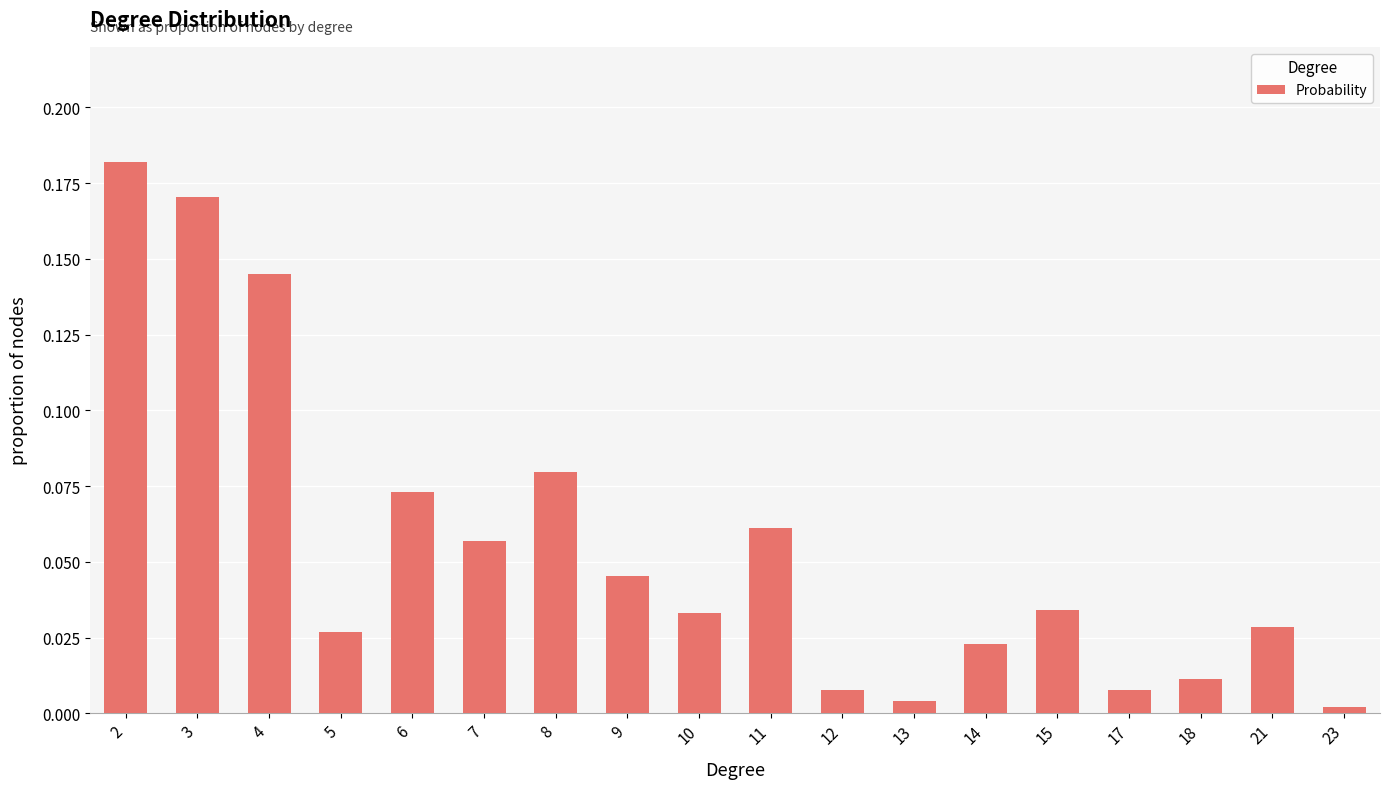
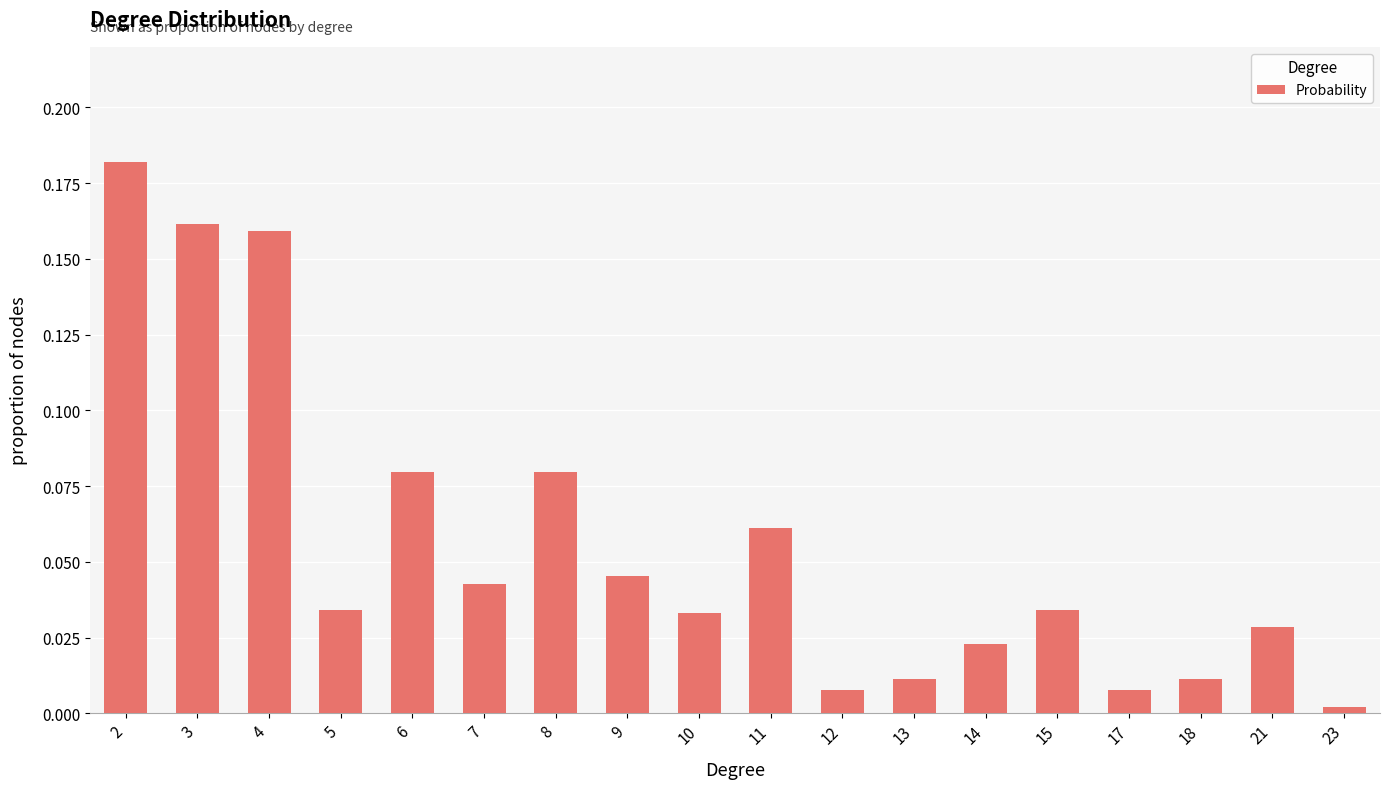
  {
    "2": 0.182,
-   "3": 0.170,
-   "4": 0.145,
-   "5": 0.027,
-   "6": 0.073,
-   "7": 0.057,
+   "3": 0.162,
+   "4": 0.159,
+   "5": 0.034,
+   "6": 0.080,
+   "7": 0.043,
    "8": 0.080,
    "9": 0.045,
    "10": 0.033,
    "11": 0.061,
    "12": 0.008,
-   "13": 0.004,
+   "13": 0.011,
    "14": 0.023,
    "15": 0.034,
    "17": 0.008,
    "18": 0.011,
    "21": 0.029,
    "23": 0.002
  }
